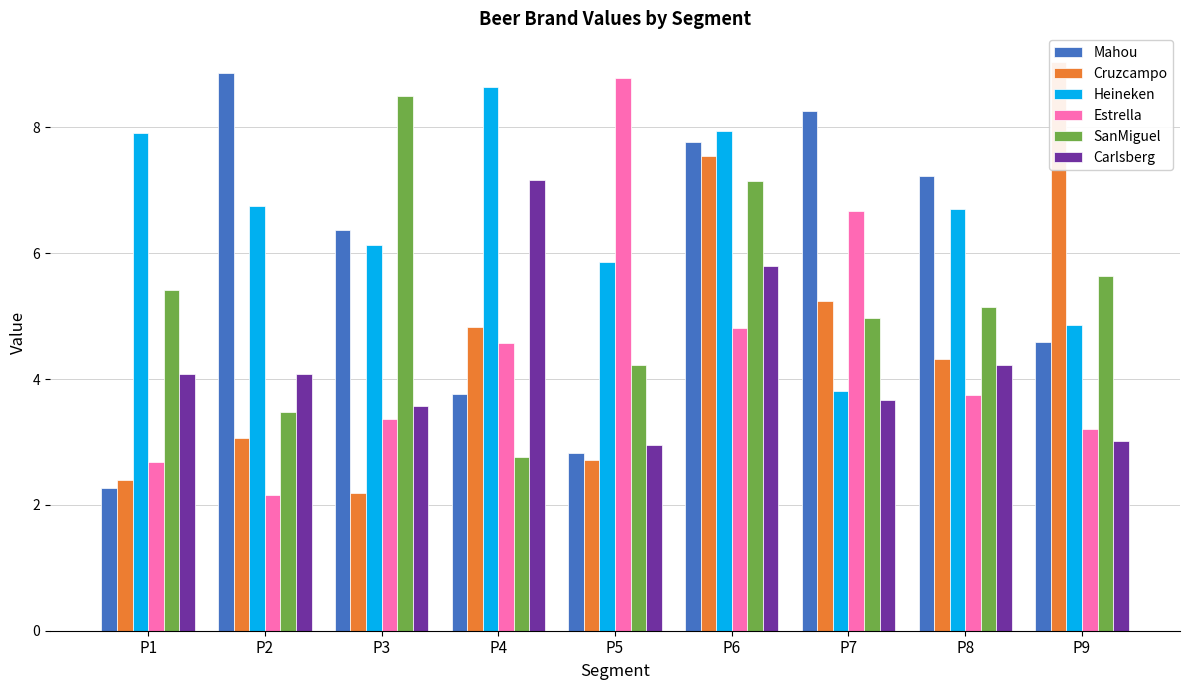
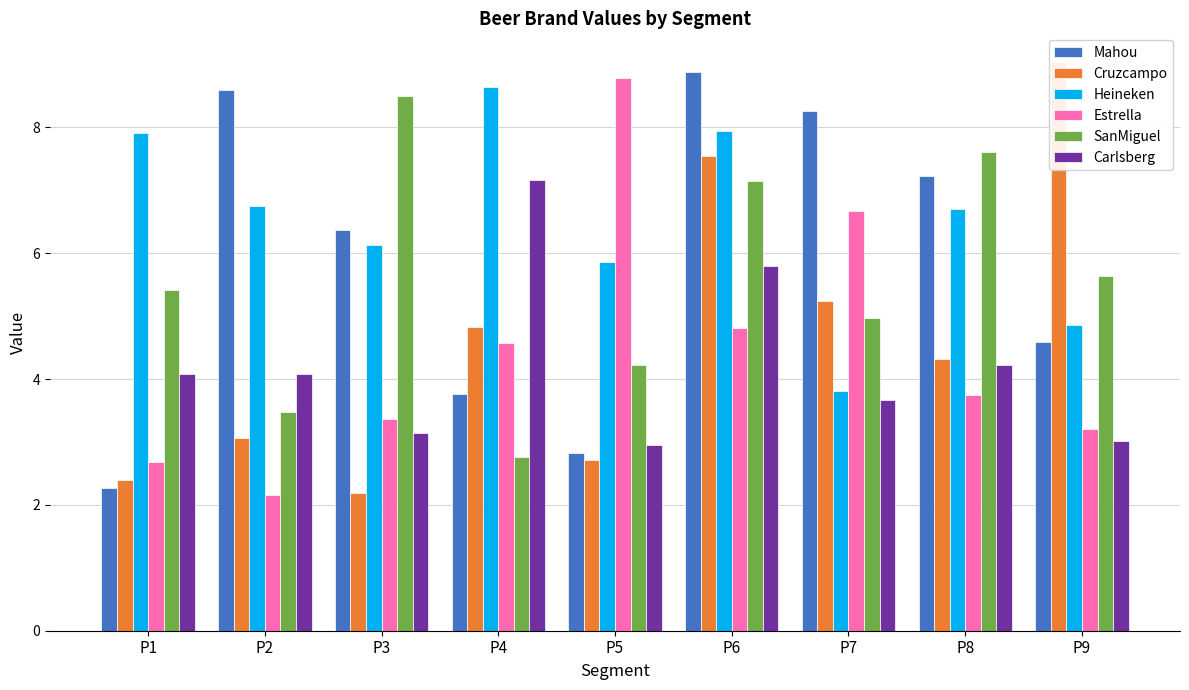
  {
    "Mahou": {
      "P1": 2.3,
-     "P2": 8.9,
+     "P2": 8.6,
      "P3": 6.4,
      "P4": 3.8,
      "P5": 2.8,
-     "P6": 7.8,
+     "P6": 8.9,
      "P7": 8.3,
      "P8": 7.2,
      "P9": 4.6
    },
    "Cruzcampo": {
      "P1": 2.4,
      "P2": 3.1,
      "P3": 2.2,
      "P4": 4.8,
      "P5": 2.7,
      "P6": 7.5,
      "P7": 5.2,
      "P8": 4.3
    },
    "Heineken": {
      "P1": 7.9,
      "P2": 6.7,
      "P3": 6.1,
      "P4": 8.6,
      "P5": 5.9,
      "P6": 7.9,
      "P7": 3.8,
      "P8": 6.7,
      "P9": 4.9
    },
    "Estrella": {
      "P1": 2.7,
      "P2": 2.2,
      "P3": 3.4,
      "P4": 4.6,
      "P5": 8.8,
      "P6": 4.8,
      "P7": 6.7,
      "P8": 3.8,
      "P9": 3.2
    },
    "SanMiguel": {
      "P1": 5.4,
      "P2": 3.5,
      "P3": 8.5,
      "P4": 2.8,
      "P5": 4.2,
      "P6": 7.1,
      "P7": 5.0,
-     "P8": 5.1,
+     "P8": 7.6,
      "P9": 5.6
    },
    "Carlsberg": {
      "P1": 4.1,
      "P2": 4.1,
-     "P3": 3.6,
+     "P3": 3.1,
      "P4": 7.2,
      "P5": 3.0,
      "P6": 5.8,
      "P7": 3.7,
      "P8": 4.2,
      "P9": 3.0
    }
  }
